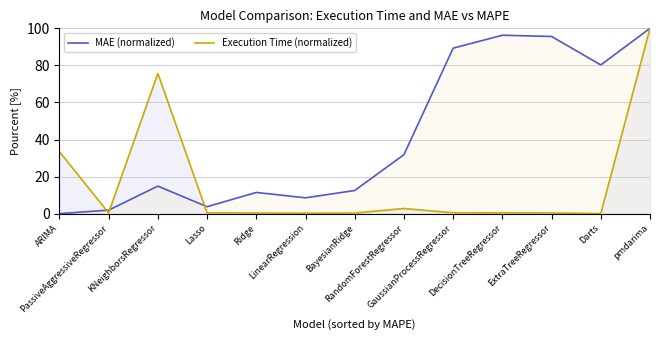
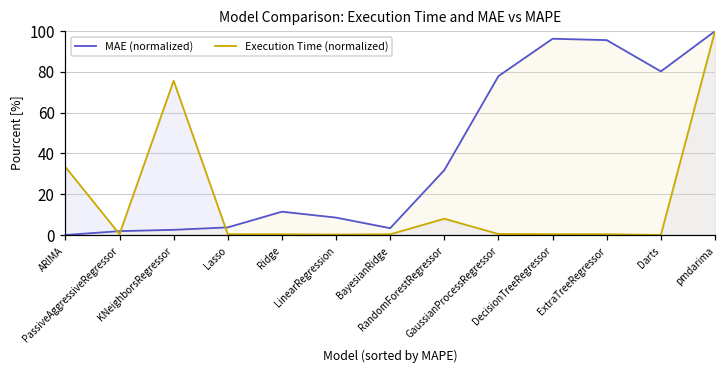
  {
    "MAE (normalized)": {
      "ARIMA": 0,
      "PassiveAggressiveRegressor": 2,
-     "KNeighborsRegressor": 15,
+     "KNeighborsRegressor": 3,
      "Lasso": 4,
      "Ridge": 11,
      "LinearRegression": 9,
-     "BayesianRidge": 12,
+     "BayesianRidge": 3,
      "RandomForestRegressor": 32,
-     "GaussianProcessRegressor": 89,
+     "GaussianProcessRegressor": 78,
      "DecisionTreeRegressor": 96,
      "ExtraTreeRegressor": 96,
      "Darts": 80
    },
    "Execution Time (normalized)": {
      "ARIMA": 33,
      "PassiveAggressiveRegressor": 0,
      "KNeighborsRegressor": 76,
      "Lasso": 0,
      "Ridge": 0,
      "LinearRegression": 0,
      "BayesianRidge": 0,
-     "RandomForestRegressor": 3,
+     "RandomForestRegressor": 8,
      "GaussianProcessRegressor": 0,
      "DecisionTreeRegressor": 0,
      "ExtraTreeRegressor": 0,
      "Darts": 0
    }
  }
